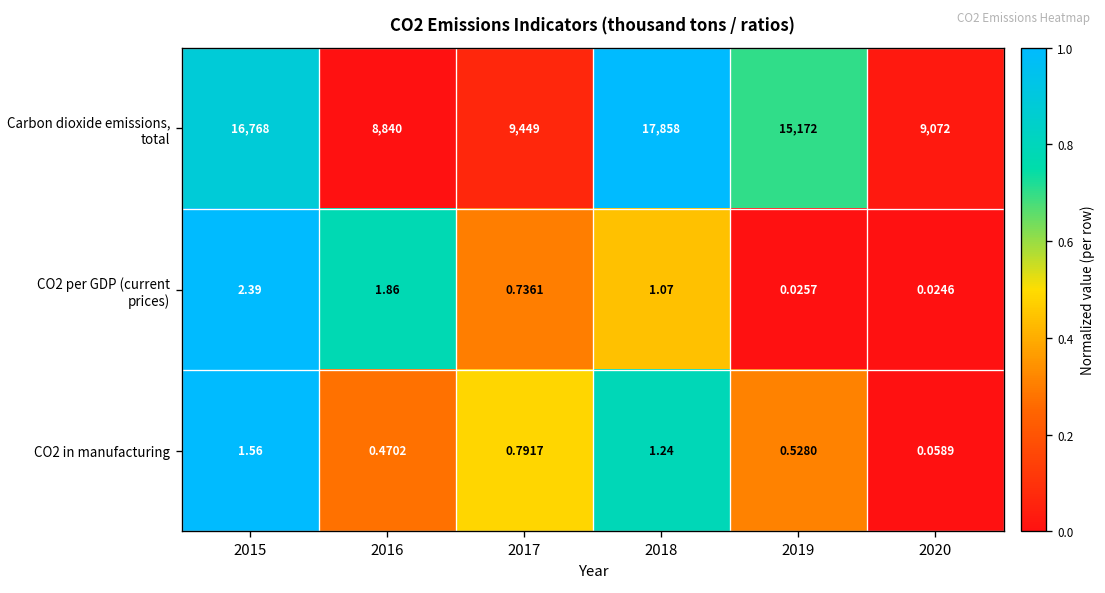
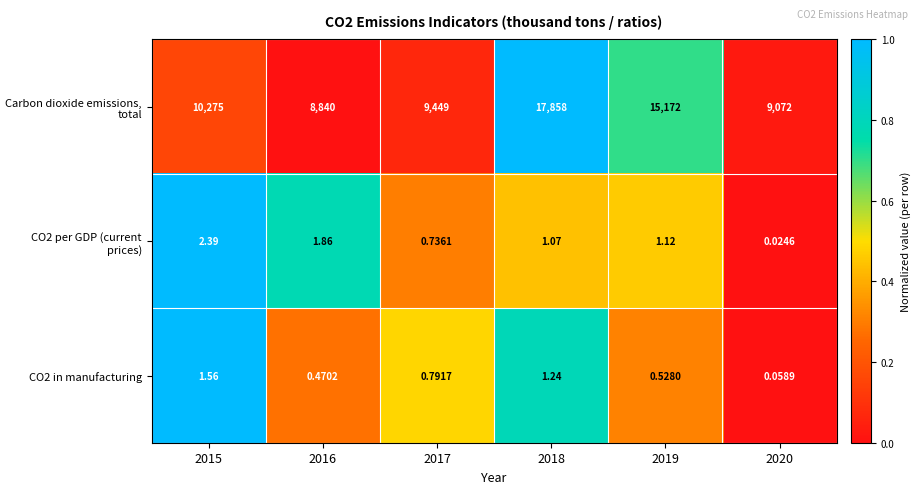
  {
    "Carbon dioxide emissions, total": {
-     "2015": "16,768",
+     "2015": "10,275",
      "2016": "8,840",
      "2017": "9,449",
      "2018": "17,858",
      "2019": "15,172",
      "2020": "9,072"
    },
    "CO2 per GDP (current prices)": {
      "2015": "2.39",
      "2016": "1.86",
      "2017": "0.7361",
      "2018": "1.07",
-     "2019": "0.0257",
+     "2019": "1.12",
      "2020": "0.0246"
    },
    "CO2 in manufacturing": {
      "2015": "1.56",
      "2016": "0.4702",
      "2017": "0.7917",
      "2018": "1.24",
      "2019": "0.5280",
      "2020": "0.0589"
    }
  }
